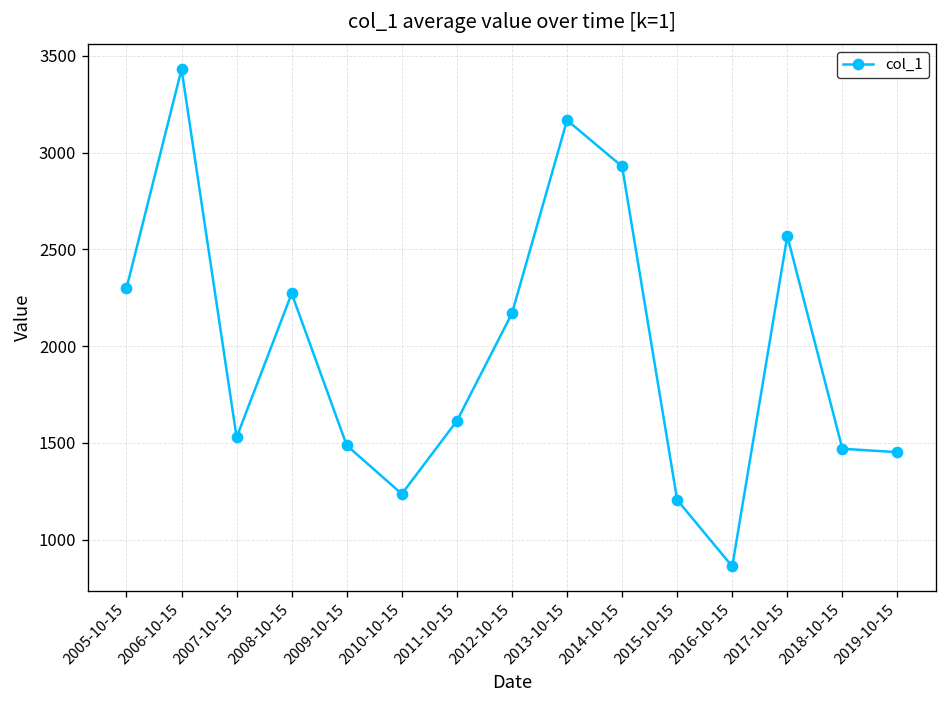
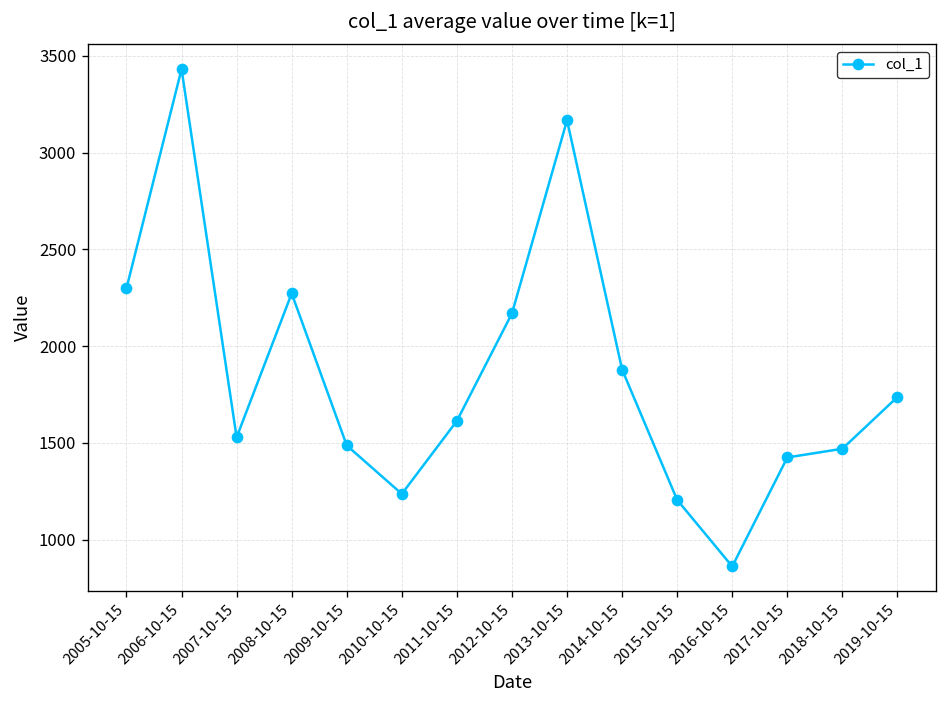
  {
    "2005-10-15": 2300,
    "2006-10-15": 3430,
    "2007-10-15": 1530,
    "2008-10-15": 2270,
    "2009-10-15": 1490,
    "2010-10-15": 1240,
    "2011-10-15": 1610,
    "2012-10-15": 2170,
    "2013-10-15": 3170,
-   "2014-10-15": 2930,
+   "2014-10-15": 1880,
    "2015-10-15": 1210,
    "2016-10-15": 860,
-   "2017-10-15": 2570,
+   "2017-10-15": 1420,
    "2018-10-15": 1470,
-   "2019-10-15": 1450
+   "2019-10-15": 1740
  }
